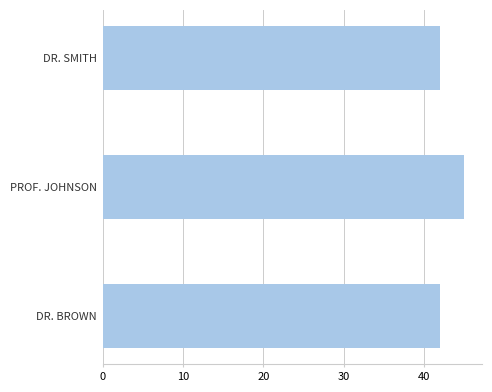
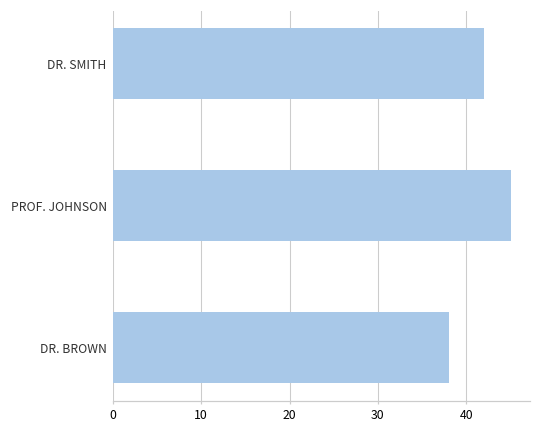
  {
    "DR. SMITH": 42,
    "PROF. JOHNSON": 45,
-   "DR. BROWN": 42
+   "DR. BROWN": 38
  }
